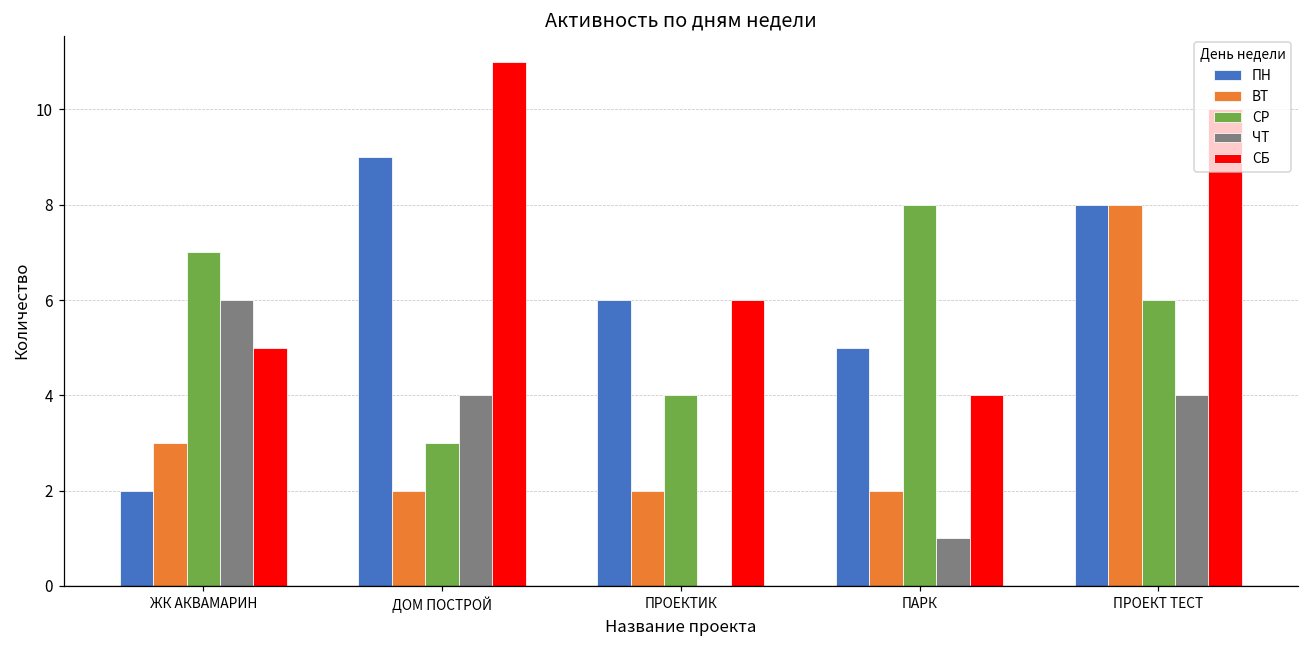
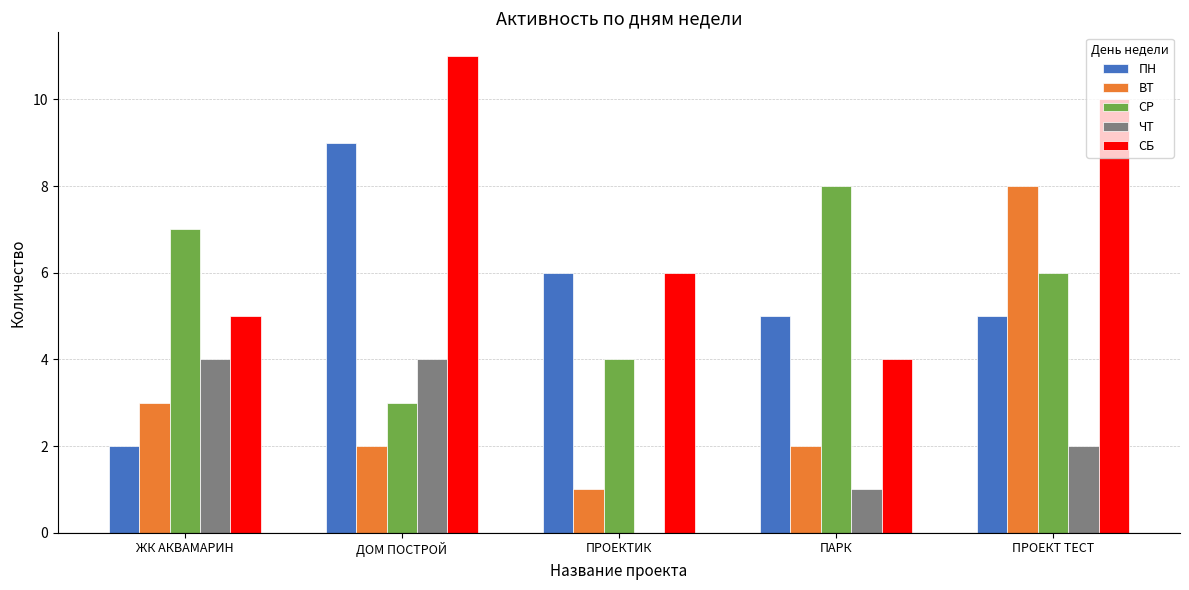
  {
    "ПН": {
      "ЖК АКВАМАРИН": 2,
      "ДОМ ПОСТРОЙ": 9,
      "ПРОЕКТИК": 6,
      "ПАРК": 5,
-     "ПРОЕКТ ТЕСТ": 8
+     "ПРОЕКТ ТЕСТ": 5
    },
    "ВТ": {
      "ЖК АКВАМАРИН": 3,
      "ДОМ ПОСТРОЙ": 2,
-     "ПРОЕКТИК": 2,
+     "ПРОЕКТИК": 1,
      "ПАРК": 2,
      "ПРОЕКТ ТЕСТ": 8
    },
    "СР": {
      "ЖК АКВАМАРИН": 7,
      "ДОМ ПОСТРОЙ": 3,
      "ПРОЕКТИК": 4,
      "ПАРК": 8,
      "ПРОЕКТ ТЕСТ": 6
    },
    "ЧТ": {
-     "ЖК АКВАМАРИН": 6,
+     "ЖК АКВАМАРИН": 4,
      "ДОМ ПОСТРОЙ": 4,
      "ПРОЕКТИК": 0,
      "ПАРК": 1,
-     "ПРОЕКТ ТЕСТ": 4
+     "ПРОЕКТ ТЕСТ": 2
    },
    "СБ": {
      "ЖК АКВАМАРИН": 5,
      "ДОМ ПОСТРОЙ": 11,
      "ПРОЕКТИК": 6,
      "ПАРК": 4
    }
  }
